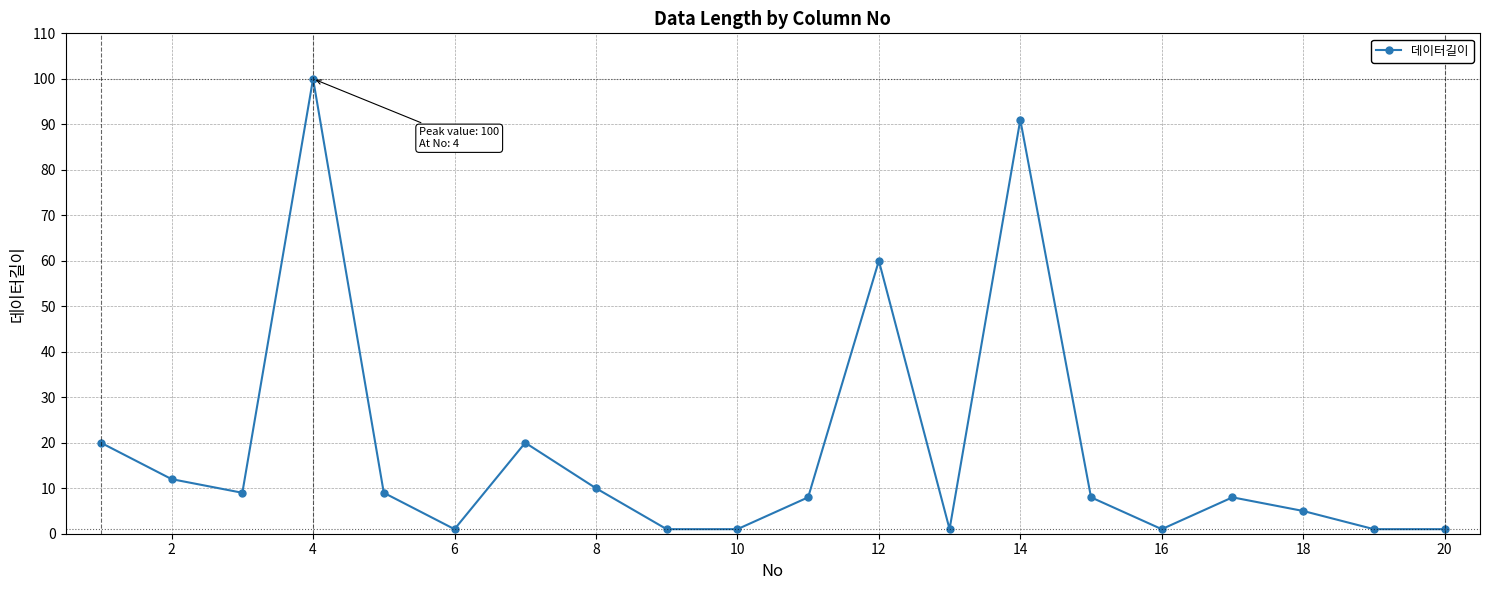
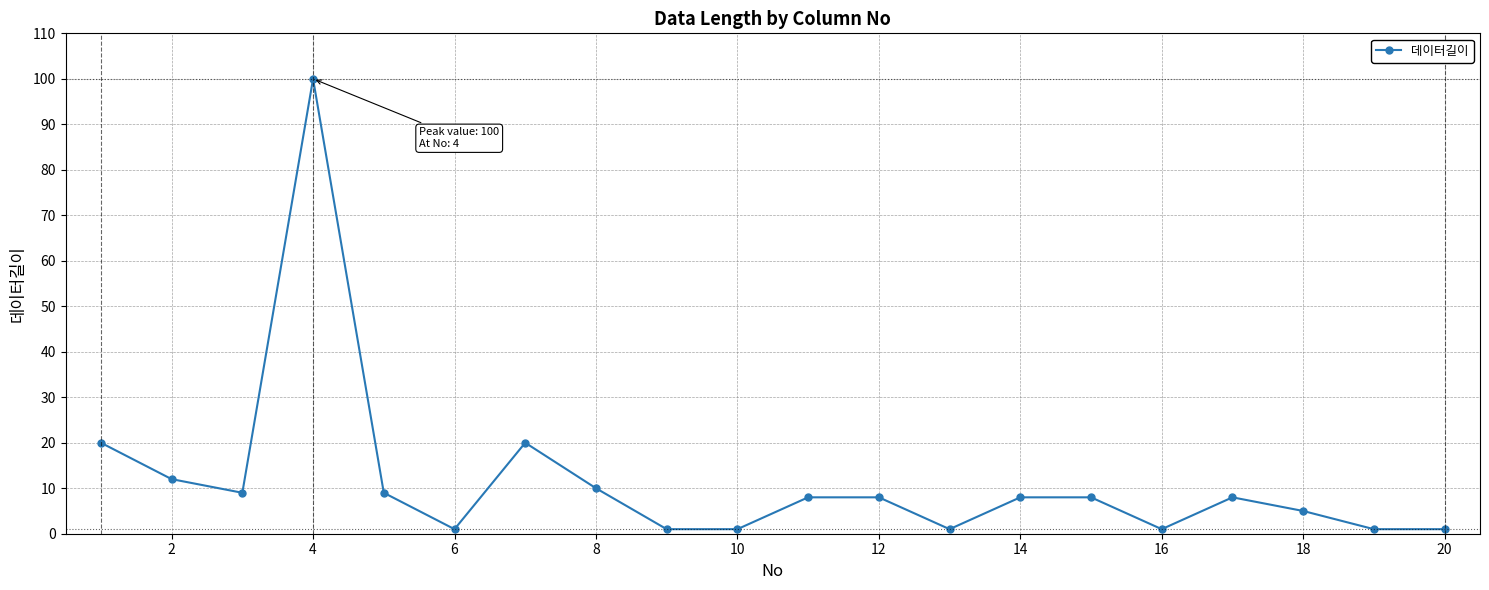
  {
    "2": 12,
    "6": 1,
    "8": 10,
    "10": 1,
-   "12": 60,
-   "14": 91,
+   "12": 8,
+   "14": 8,
    "16": 1,
    "18": 5,
    "20": 1
  }
